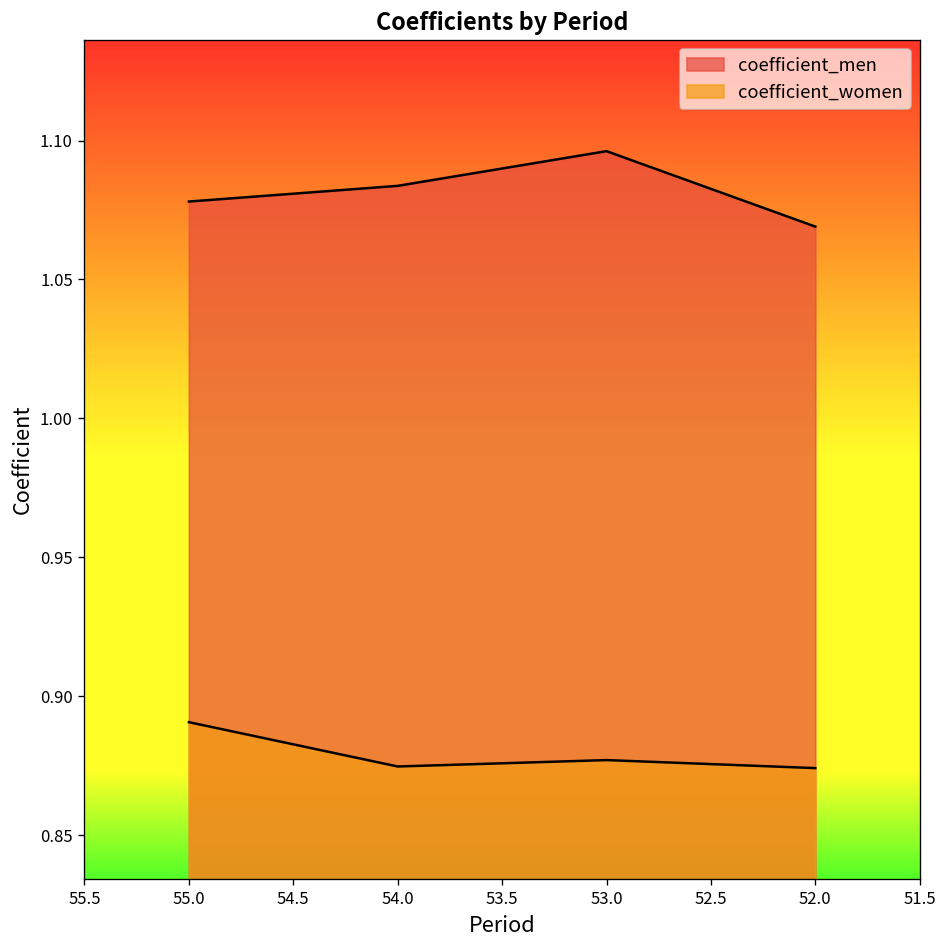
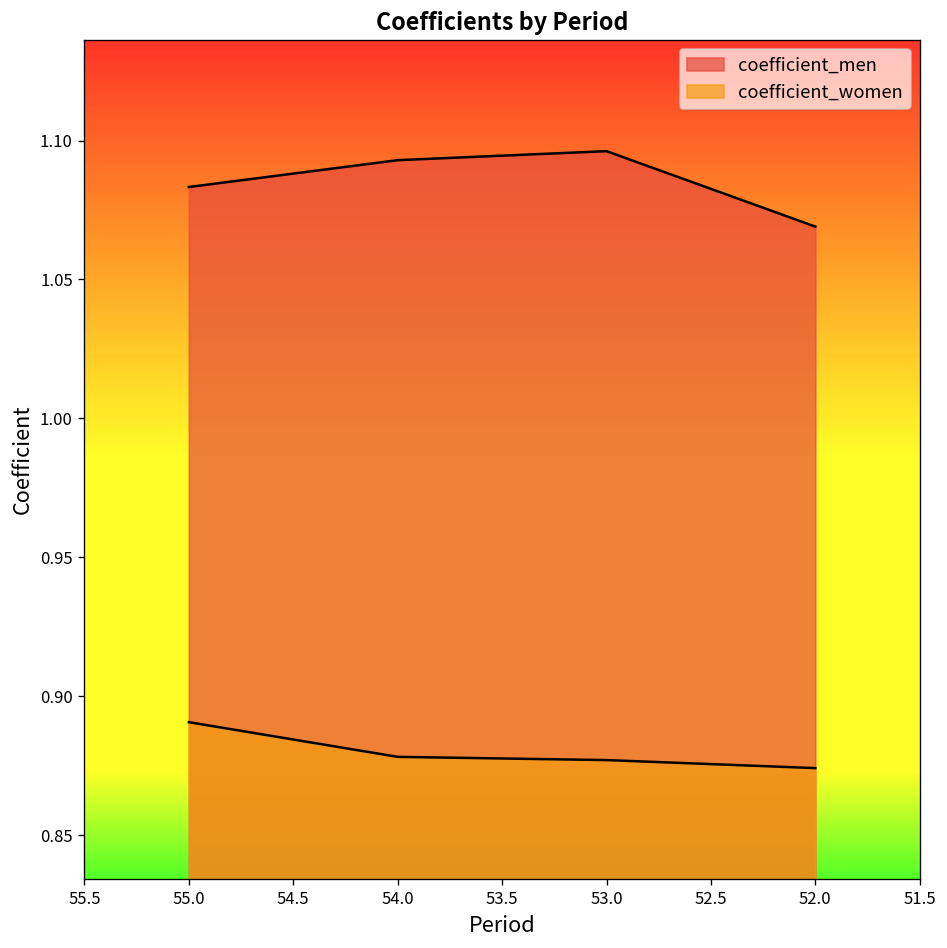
  {
    "coefficient_men": {
-     "55.0": 1.078,
-     "54.0": 1.084,
+     "55.0": 1.083,
+     "54.0": 1.093,
      "53.0": 1.096,
      "52.0": 1.069
    },
    "coefficient_women": {
      "55.0": 0.891,
-     "54.0": 0.875,
+     "54.0": 0.878,
      "53.0": 0.877,
      "52.0": 0.874
    }
  }
